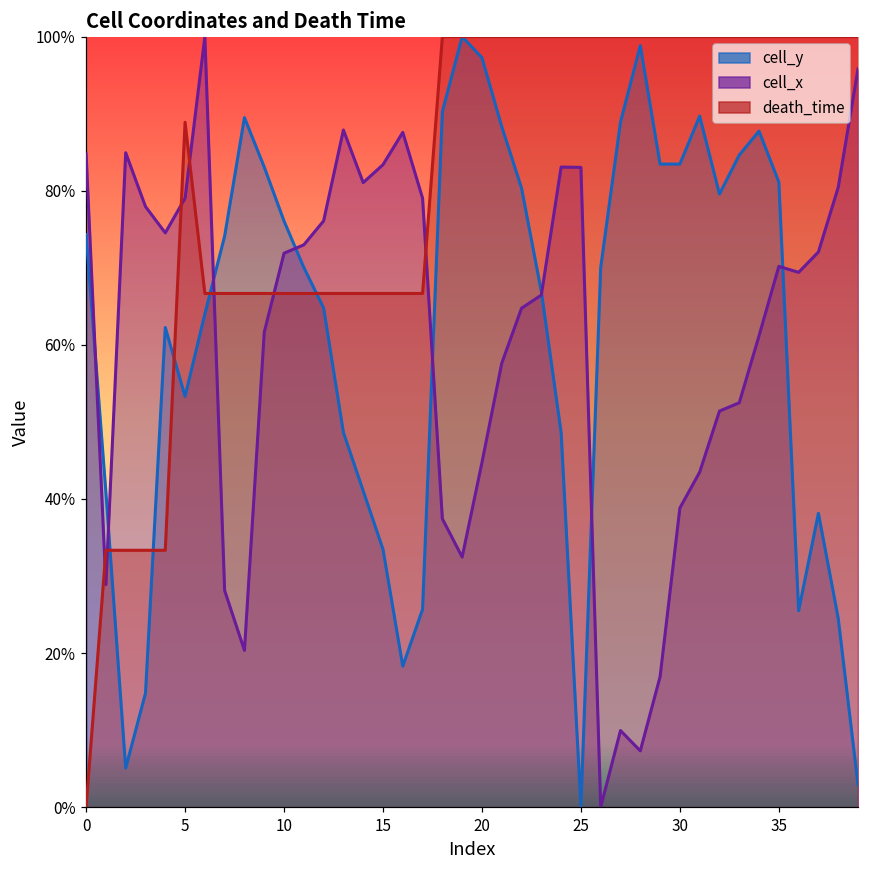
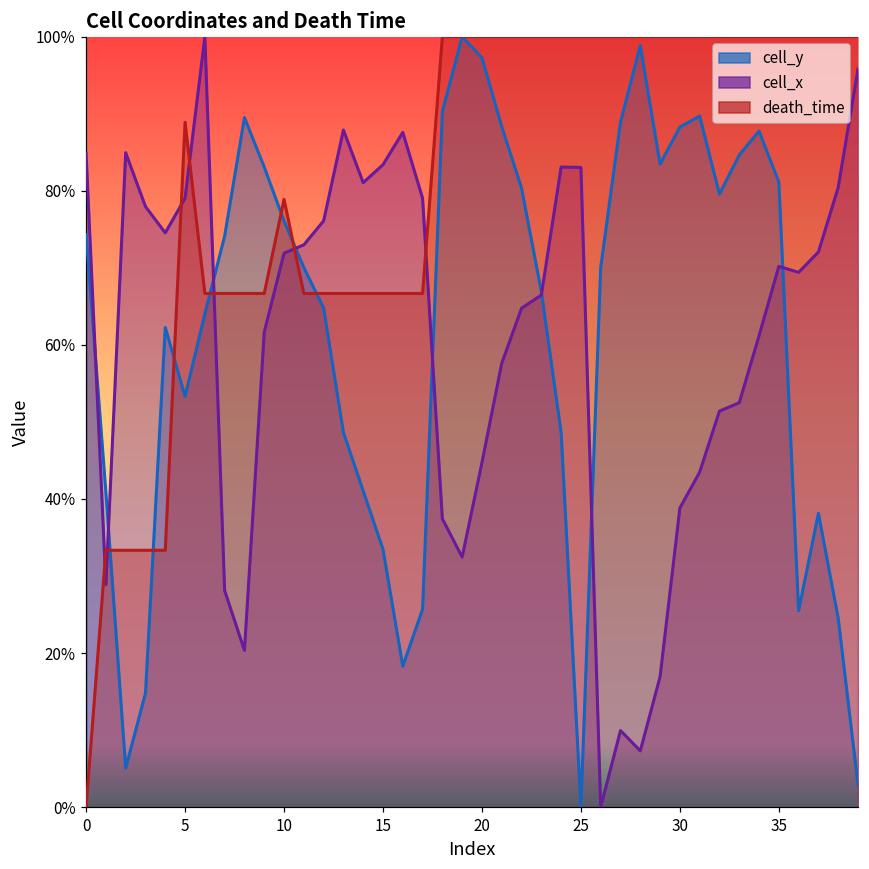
  {
    "cell_y": {
      "0": "74%",
      "5": "53%",
      "10": "76%",
      "15": "33%",
      "20": "97%",
      "25": "0%",
-     "30": "83%",
+     "30": "88%",
      "35": "81%"
    },
    "cell_x": {
      "0": "85%",
      "5": "79%",
      "10": "72%",
      "15": "83%",
      "20": "45%",
      "25": "83%",
      "30": "39%",
      "35": "70%"
    },
    "death_time": {
      "0": "0%",
      "5": "89%",
-     "10": "67%",
+     "10": "79%",
      "15": "67%",
      "20": "100%",
      "25": "100%",
      "30": "100%",
      "35": "100%"
    }
  }
